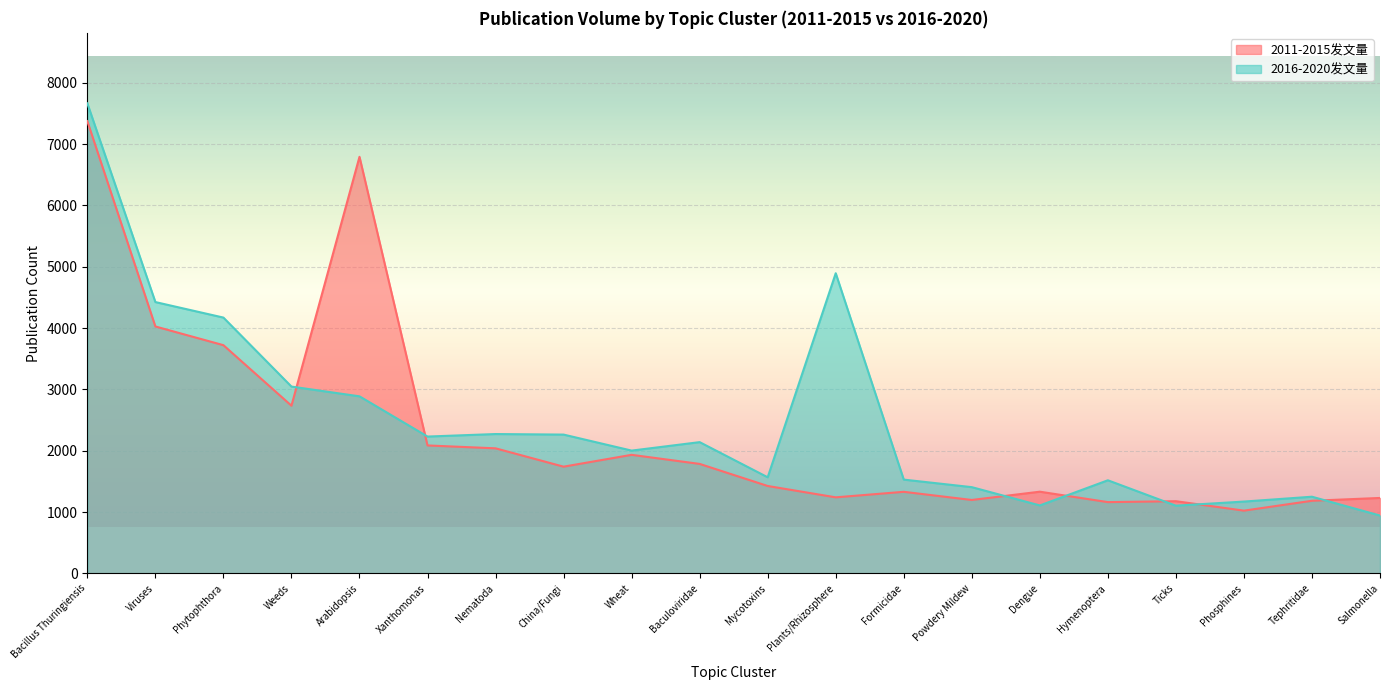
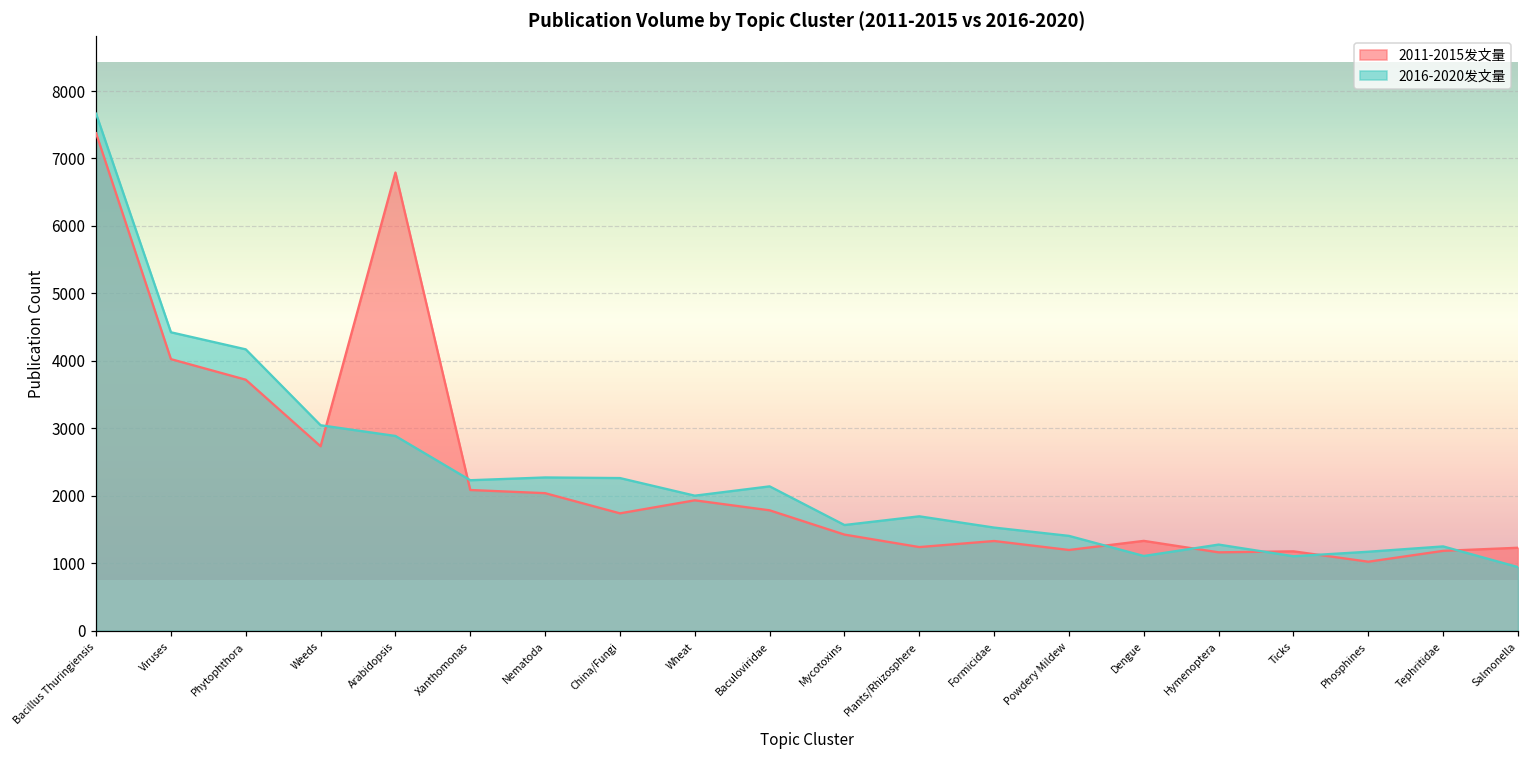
  {
    "2011-2015发文量": {
      "Bacillus Thuringiensis": 7400,
      "Viruses": 4000,
      "Phytophthora": 3700,
      "Weeds": 2700,
      "Arabidopsis": 6800,
      "Xanthomonas": 2100,
      "Nematoda": 2000,
      "China/Fungi": 1700,
      "Wheat": 1900,
      "Baculoviridae": 1800,
      "Mycotoxins": 1400,
      "Plants/Rhizosphere": 1200,
      "Formicidae": 1300,
      "Powdery Mildew": 1200,
      "Dengue": 1300,
      "Hymenoptera": 1200,
      "Ticks": 1200,
      "Phosphines": 1000,
      "Tephritidae": 1200,
      "Salmonella": 1200
    },
    "2016-2020发文量": {
      "Bacillus Thuringiensis": 7700,
      "Viruses": 4400,
      "Phytophthora": 4200,
      "Weeds": 3000,
      "Arabidopsis": 2900,
      "Xanthomonas": 2200,
      "Nematoda": 2300,
      "China/Fungi": 2300,
      "Wheat": 2000,
      "Baculoviridae": 2100,
      "Mycotoxins": 1600,
-     "Plants/Rhizosphere": 4900,
+     "Plants/Rhizosphere": 1700,
      "Formicidae": 1500,
      "Powdery Mildew": 1400,
      "Dengue": 1100,
-     "Hymenoptera": 1500,
+     "Hymenoptera": 1300,
      "Ticks": 1100,
      "Phosphines": 1200,
      "Tephritidae": 1300,
      "Salmonella": 900
    }
  }
